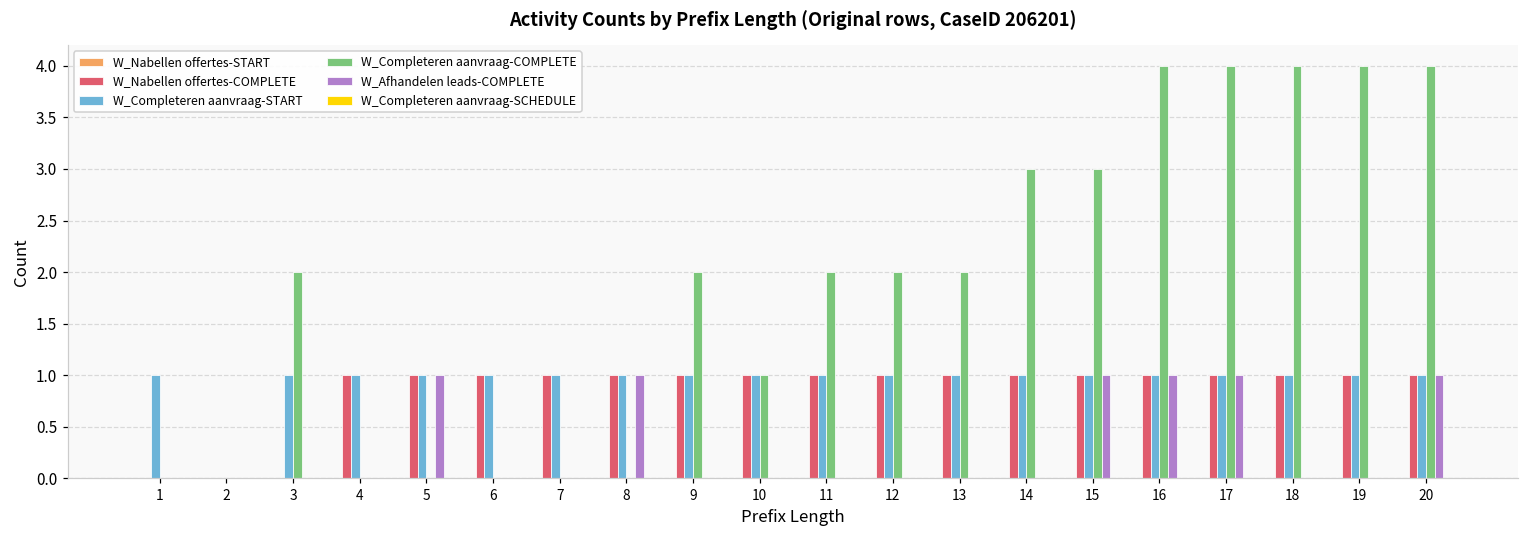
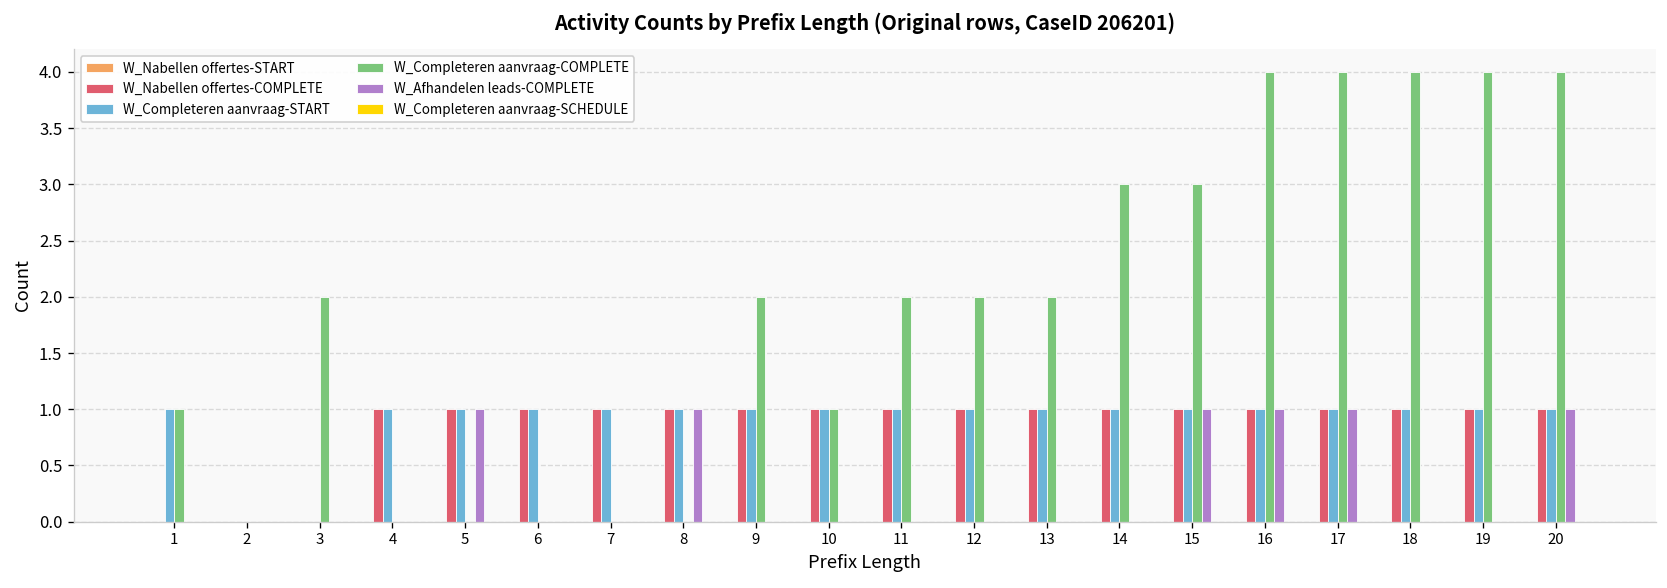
  {
    "W_Nabellen offertes-START": {
      "1": 0,
      "2": 0,
      "3": 0,
      "4": 0,
      "5": 0,
      "6": 0,
      "7": 0,
      "8": 0,
      "9": 0,
      "10": 0,
      "11": 0,
      "12": 0,
      "13": 0,
      "14": 0,
      "15": 0,
      "16": 0,
      "17": 0,
      "18": 0,
      "19": 0,
      "20": 0
    },
    "W_Nabellen offertes-COMPLETE": {
      "1": 0,
      "2": 0,
      "3": 0,
      "4": 1,
      "5": 1,
      "6": 1,
      "7": 1,
      "8": 1,
      "9": 1,
      "10": 1,
      "11": 1,
      "12": 1,
      "13": 1,
      "14": 1,
      "15": 1,
      "16": 1,
      "17": 1,
      "18": 1,
      "19": 1,
      "20": 1
    },
    "W_Completeren aanvraag-START": {
      "1": 1,
      "2": 0,
-     "3": 1,
+     "3": 0,
      "4": 1,
      "5": 1,
      "6": 1,
      "7": 1,
      "8": 1,
      "9": 1,
      "10": 1,
      "11": 1,
      "12": 1,
      "13": 1,
      "14": 1,
      "15": 1,
      "16": 1,
      "17": 1,
      "18": 1,
      "19": 1,
      "20": 1
    },
    "W_Completeren aanvraag-COMPLETE": {
-     "1": 0,
+     "1": 1,
      "2": 0,
      "3": 2,
      "4": 0,
      "5": 0,
      "6": 0,
      "7": 0,
      "8": 0,
      "9": 2,
      "10": 1,
      "11": 2,
      "12": 2,
      "13": 2,
      "14": 3,
      "15": 3,
      "16": 4,
      "17": 4,
      "18": 4,
      "19": 4,
      "20": 4
    },
    "W_Afhandelen leads-COMPLETE": {
      "1": 0,
      "2": 0,
      "3": 0,
      "4": 0,
      "5": 1,
      "6": 0,
      "7": 0,
      "8": 1,
      "9": 0,
      "10": 0,
      "11": 0,
      "12": 0,
      "13": 0,
      "14": 0,
      "15": 1,
      "16": 1,
      "17": 1,
      "18": 0,
      "19": 0,
      "20": 1
    },
    "W_Completeren aanvraag-SCHEDULE": {
      "1": 0,
      "2": 0,
      "3": 0,
      "4": 0,
      "5": 0,
      "6": 0,
      "7": 0,
      "8": 0,
      "9": 0,
      "10": 0,
      "11": 0,
      "12": 0,
      "13": 0,
      "14": 0,
      "15": 0,
      "16": 0,
      "17": 0,
      "18": 0,
      "19": 0,
      "20": 0
    }
  }
